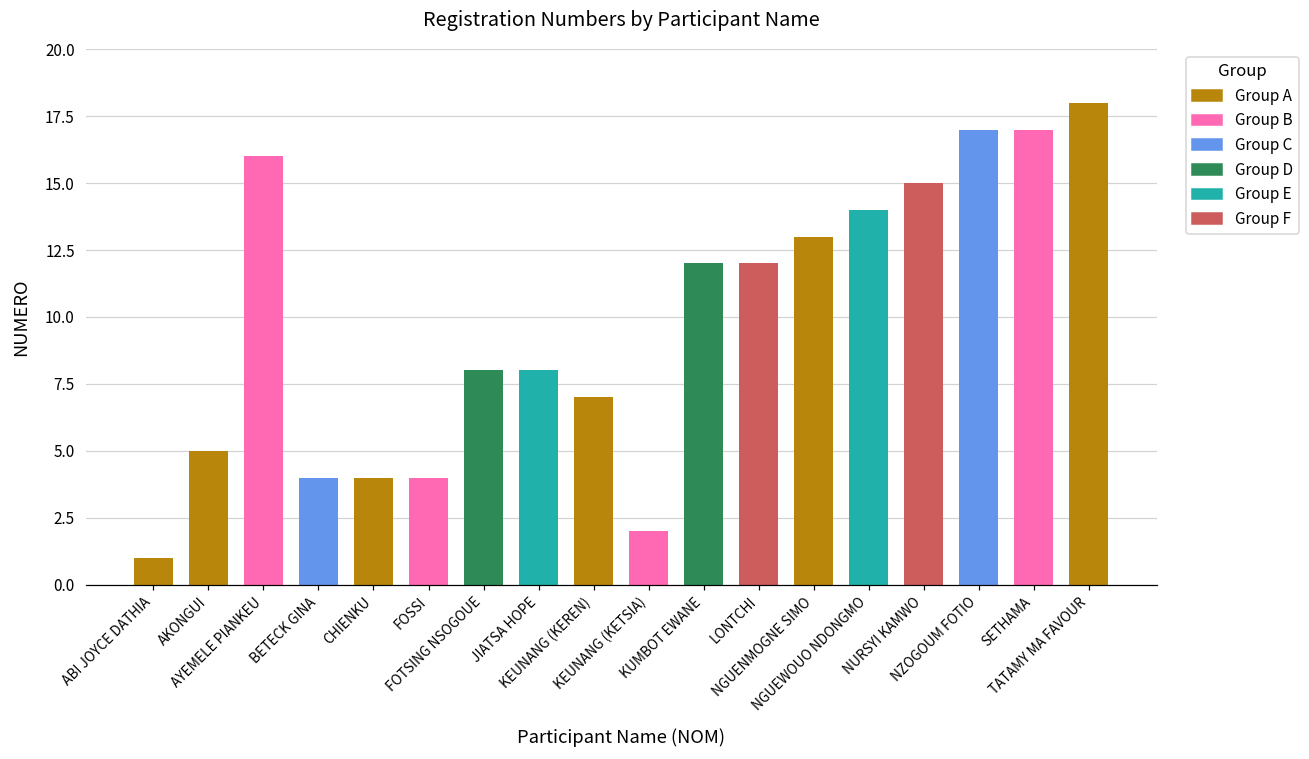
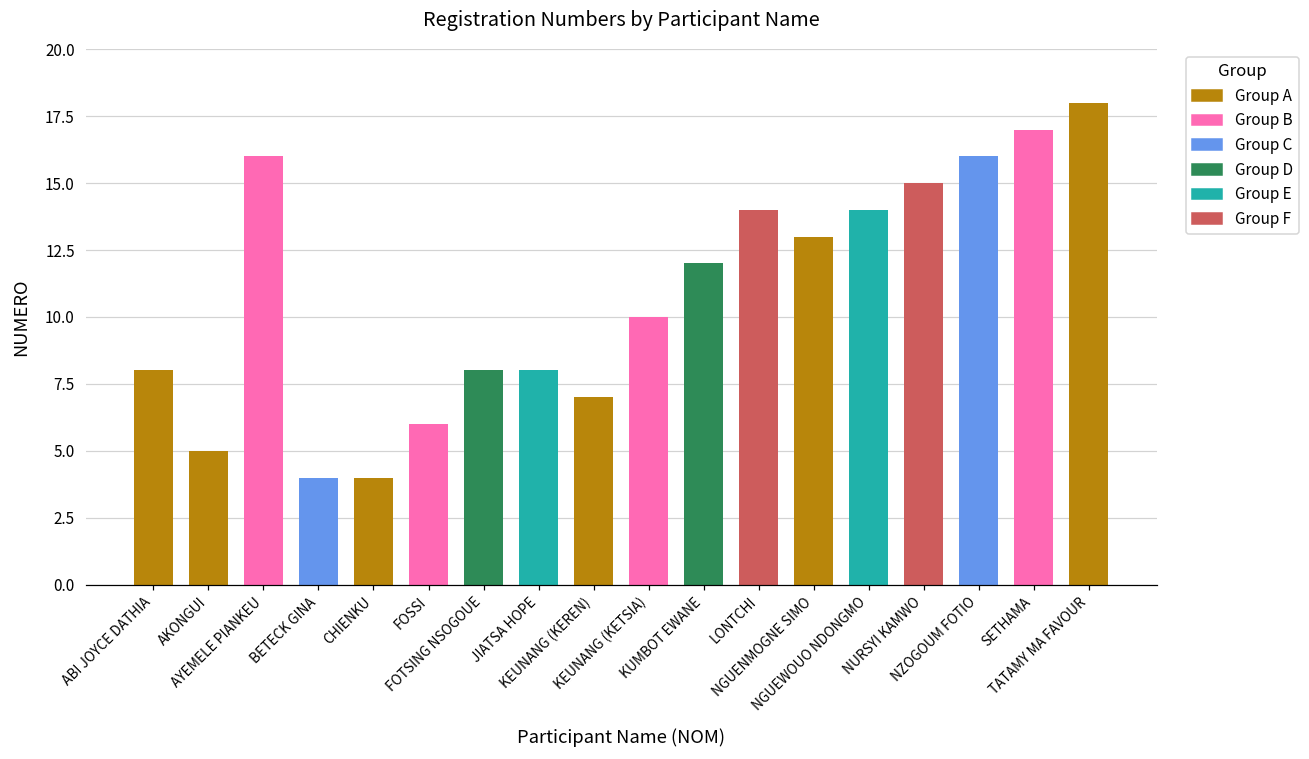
  {
-   "ABI JOYCE DATHIA": 1,
+   "ABI JOYCE DATHIA": 8,
    "AKONGUI": 5,
    "AYEMELE PIANKEU": 16,
    "BETECK GINA": 4,
    "CHIENKU": 4,
-   "FOSSI": 4,
+   "FOSSI": 6,
    "FOTSING NSOGOUE": 8,
    "JIATSA HOPE": 8,
    "KEUNANG (KEREN)": 7,
-   "KEUNANG (KETSIA)": 2,
+   "KEUNANG (KETSIA)": 10,
    "KUMBOT EWANE": 12,
-   "LONTCHI": 12,
+   "LONTCHI": 14,
    "NGUENMOGNE SIMO": 13,
    "NGUEWOUO NDONGMO": 14,
    "NURSYI KAMWO": 15,
-   "NZOGOUM FOTIO": 17,
+   "NZOGOUM FOTIO": 16,
    "SETHAMA": 17,
    "TATAMY MA FAVOUR": 18
  }
